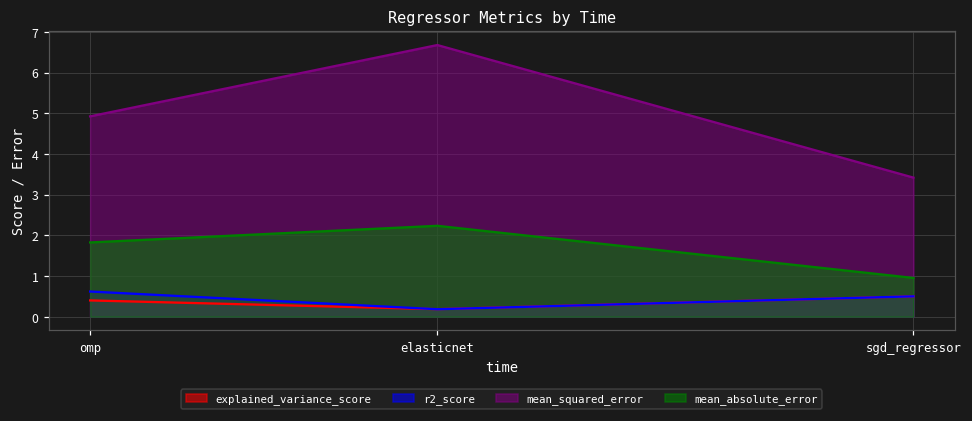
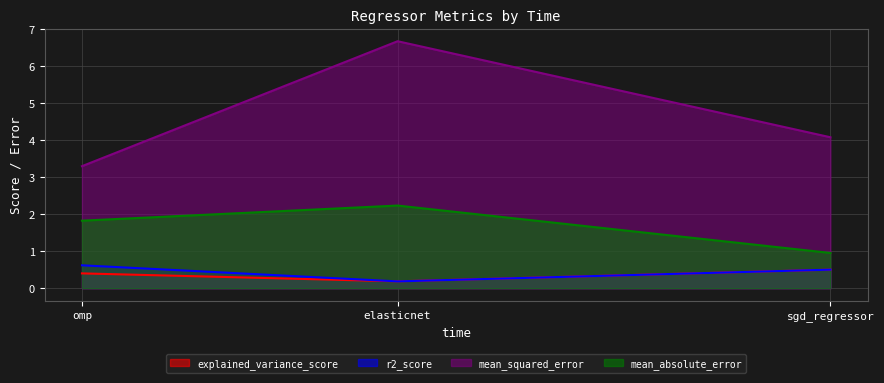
  {
    "explained_variance_score": {
      "omp": 0.4
    },
    "r2_score": {
      "omp": 0.6
    },
    "mean_squared_error": {
-     "omp": 4.9,
+     "omp": 3.3,
      "elasticnet": 6.7,
-     "sgd_regressor": 3.4
+     "sgd_regressor": 4.1
    },
    "mean_absolute_error": {
      "omp": 1.8,
      "elasticnet": 2.2,
      "sgd_regressor": 1.0
    }
  }
